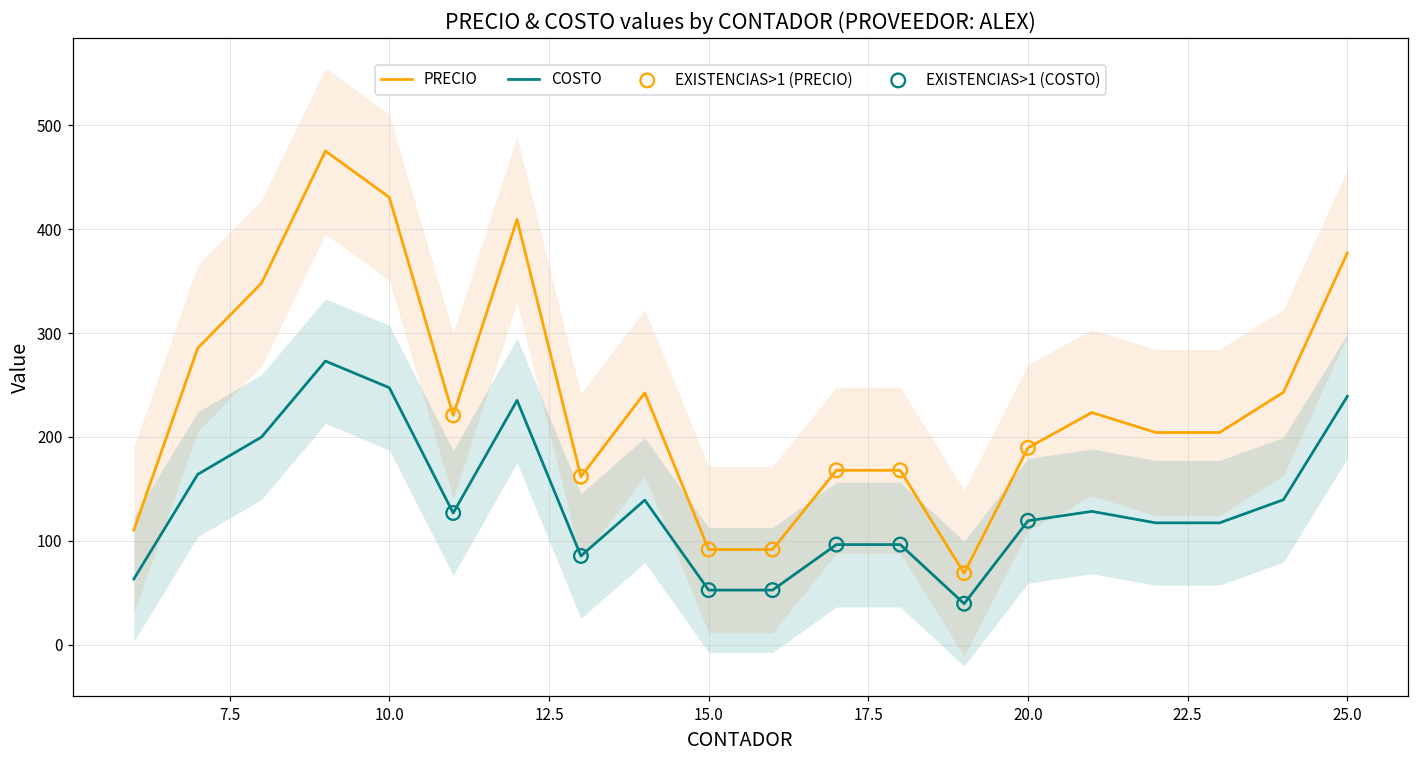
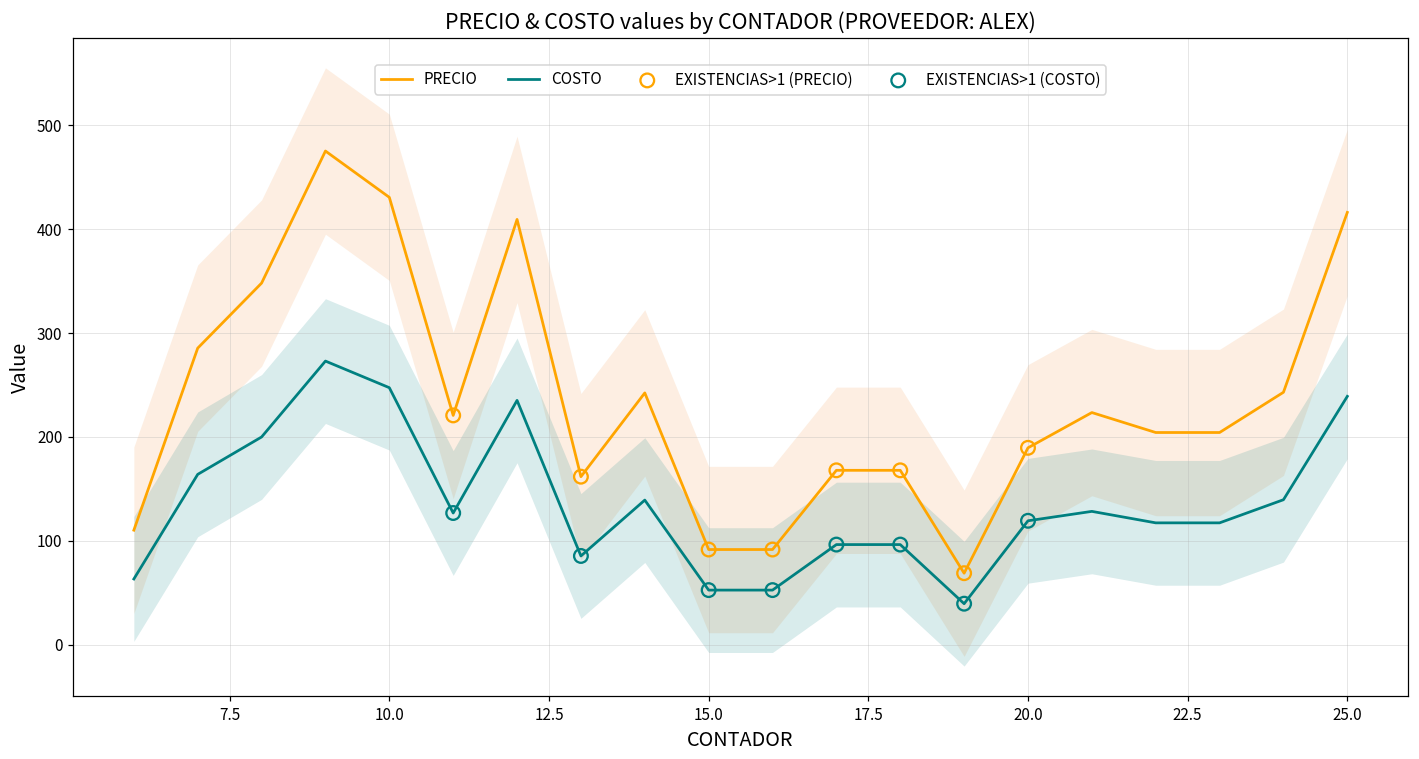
  {
    "PRECIO": {
      "10.0": 430,
-     "25.0": 380
+     "25.0": 420
    }
  }
